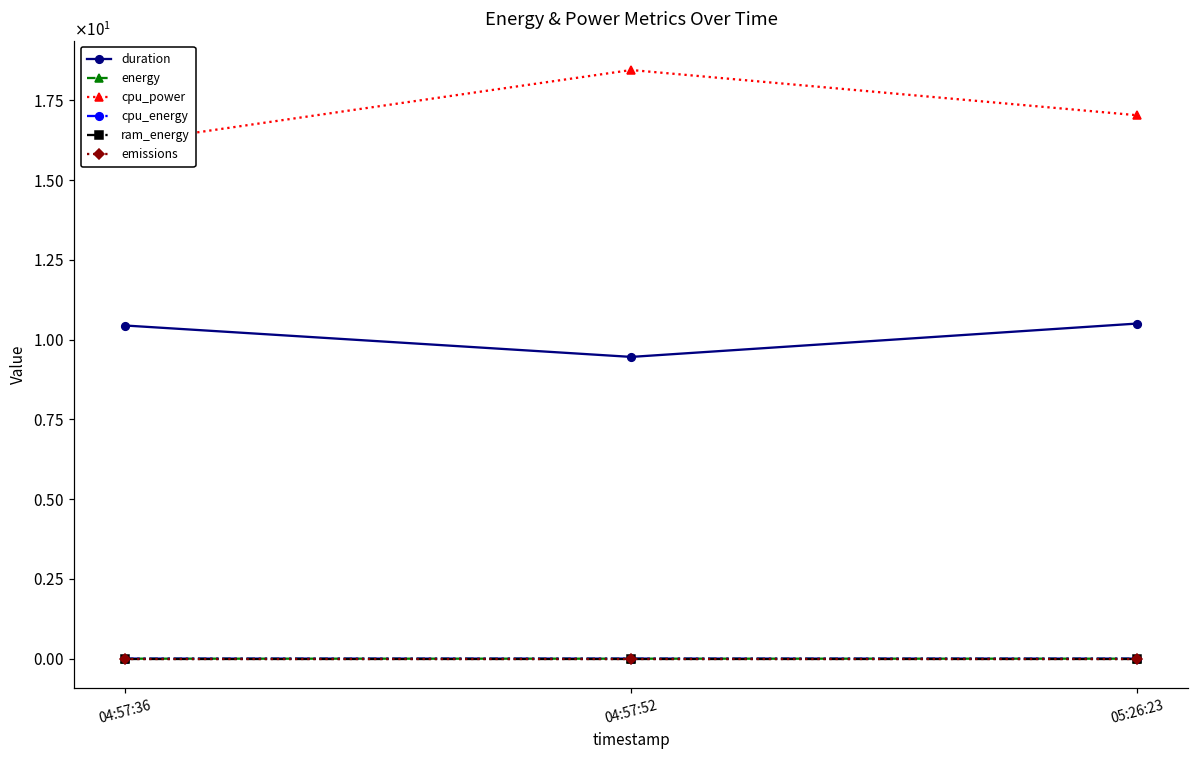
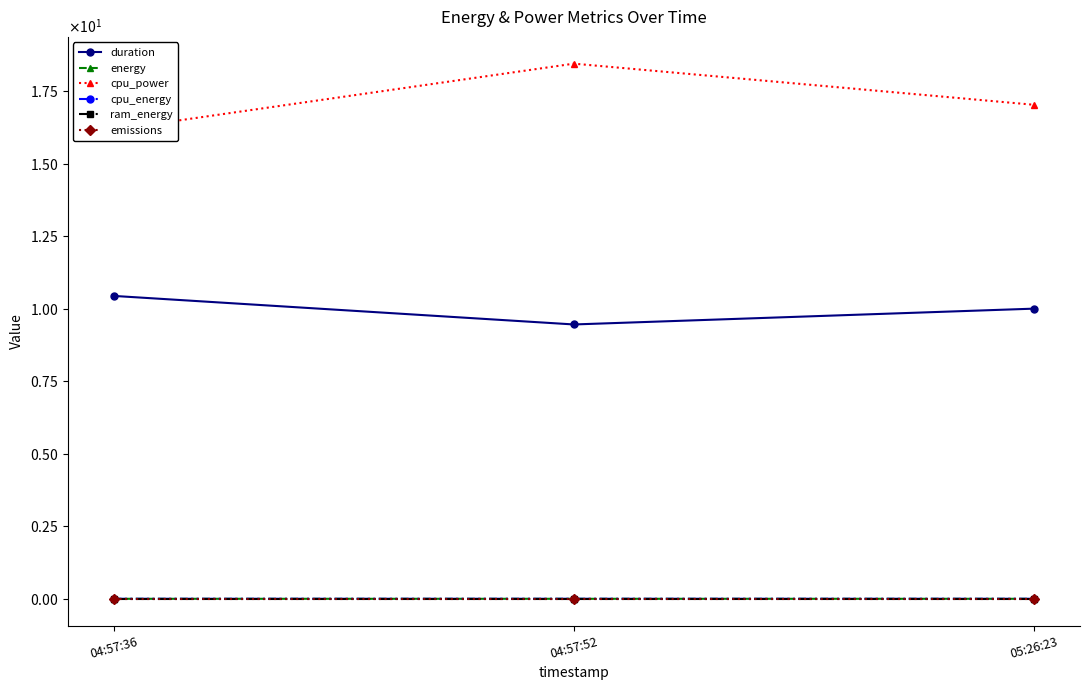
  {
    "duration": {
      "04:57:36": 10.4,
      "04:57:52": 9.5,
-     "05:26:23": 10.5
+     "05:26:23": 10.0
    },
    "emissions": {
      "04:57:36": 0.0,
      "04:57:52": 0.0,
      "05:26:23": 0.0
    },
    "cpu_power": {
      "04:57:52": 18.4,
      "05:26:23": 17.0
    }
  }
